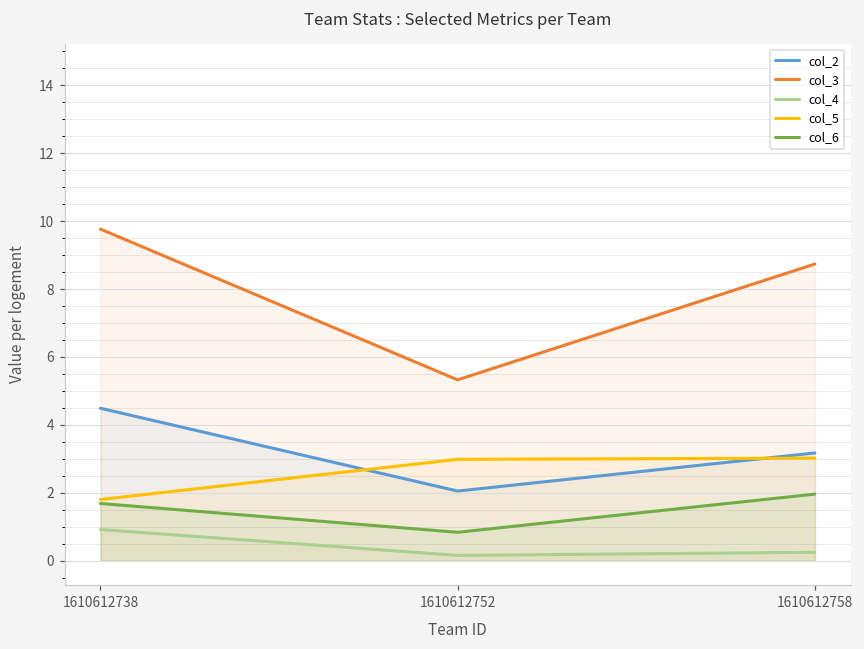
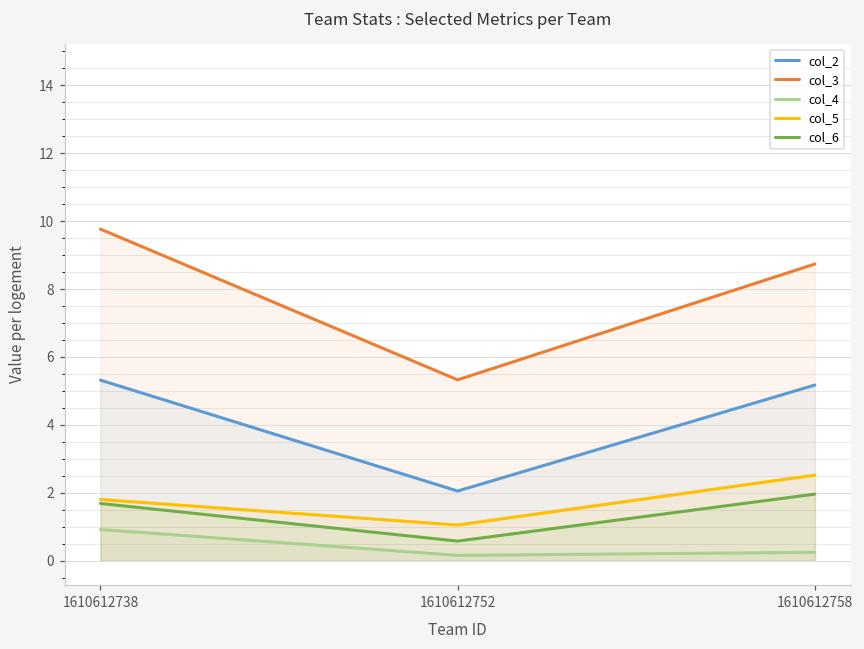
  {
    "col_2": {
-     "1610612738": 4.5,
+     "1610612738": 5.3,
      "1610612752": 2.1,
-     "1610612758": 3.2
+     "1610612758": 5.2
    },
    "col_3": {
      "1610612738": 9.8,
      "1610612752": 5.3,
      "1610612758": 8.7
    },
    "col_4": {
      "1610612738": 0.9,
      "1610612752": 0.2,
      "1610612758": 0.2
    },
    "col_5": {
      "1610612738": 1.8,
-     "1610612752": 3.0,
-     "1610612758": 3.0
+     "1610612752": 1.1,
+     "1610612758": 2.5
    },
    "col_6": {
      "1610612738": 1.7,
-     "1610612752": 0.8,
+     "1610612752": 0.6,
      "1610612758": 2.0
    }
  }
